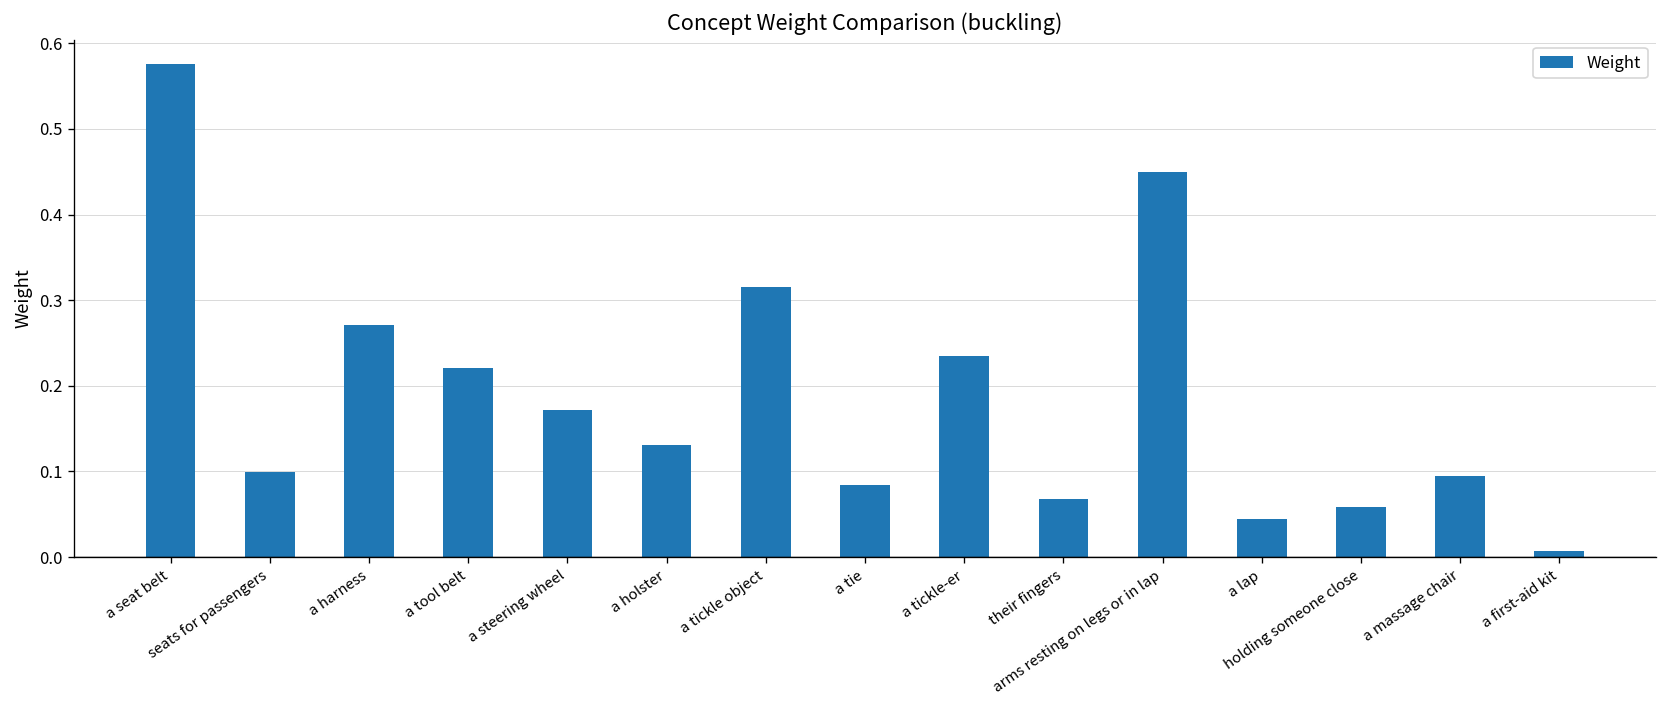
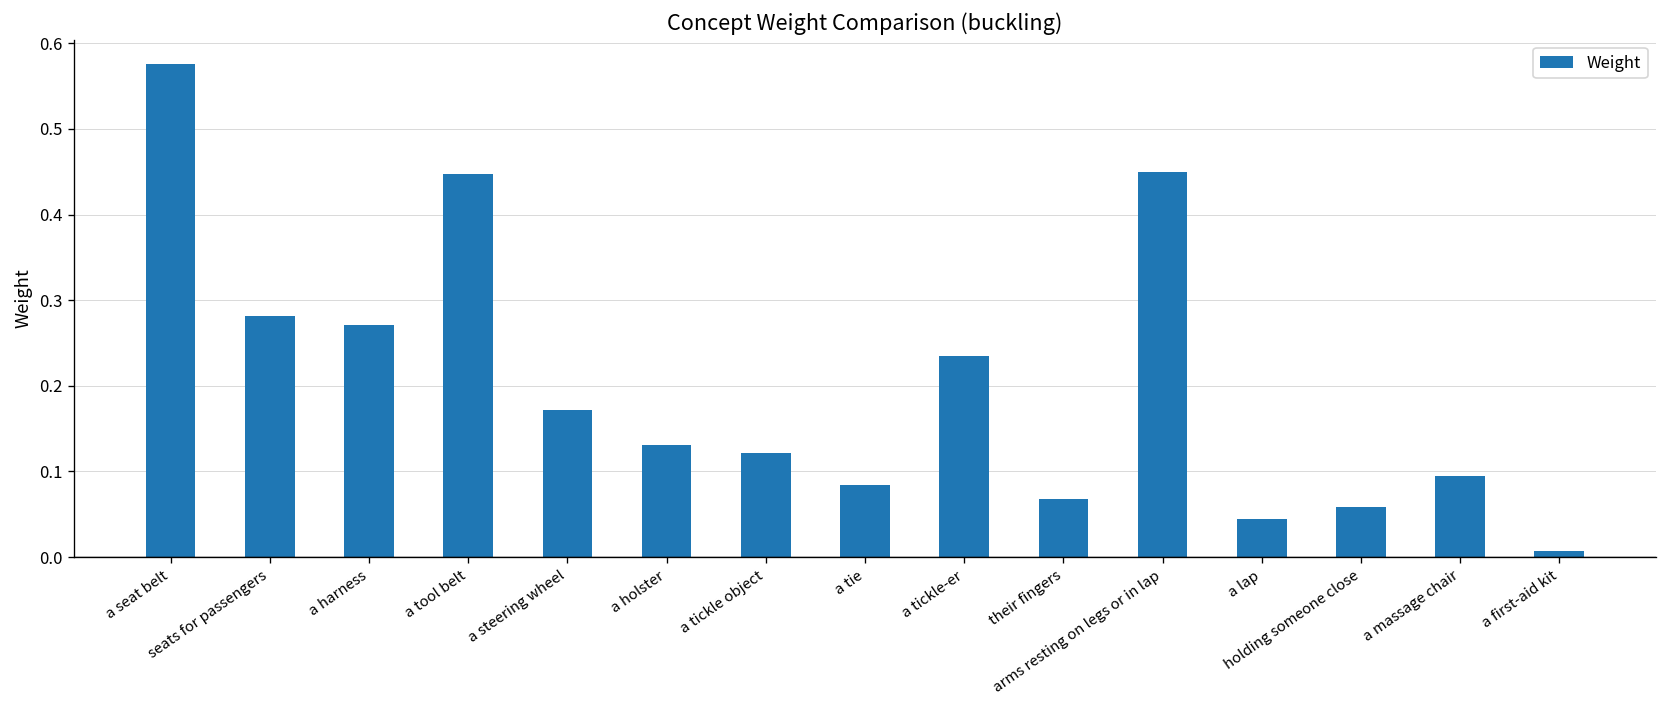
  {
    "a seat belt": 0.58,
-   "seats for passengers": 0.10,
+   "seats for passengers": 0.28,
    "a harness": 0.27,
-   "a tool belt": 0.22,
+   "a tool belt": 0.45,
    "a steering wheel": 0.17,
    "a holster": 0.13,
-   "a tickle object": 0.32,
+   "a tickle object": 0.12,
    "a tie": 0.08,
    "a tickle-er": 0.23,
    "their fingers": 0.07,
    "arms resting on legs or in lap": 0.45,
    "a lap": 0.04,
    "holding someone close": 0.06,
    "a massage chair": 0.09,
    "a first-aid kit": 0.01
  }
